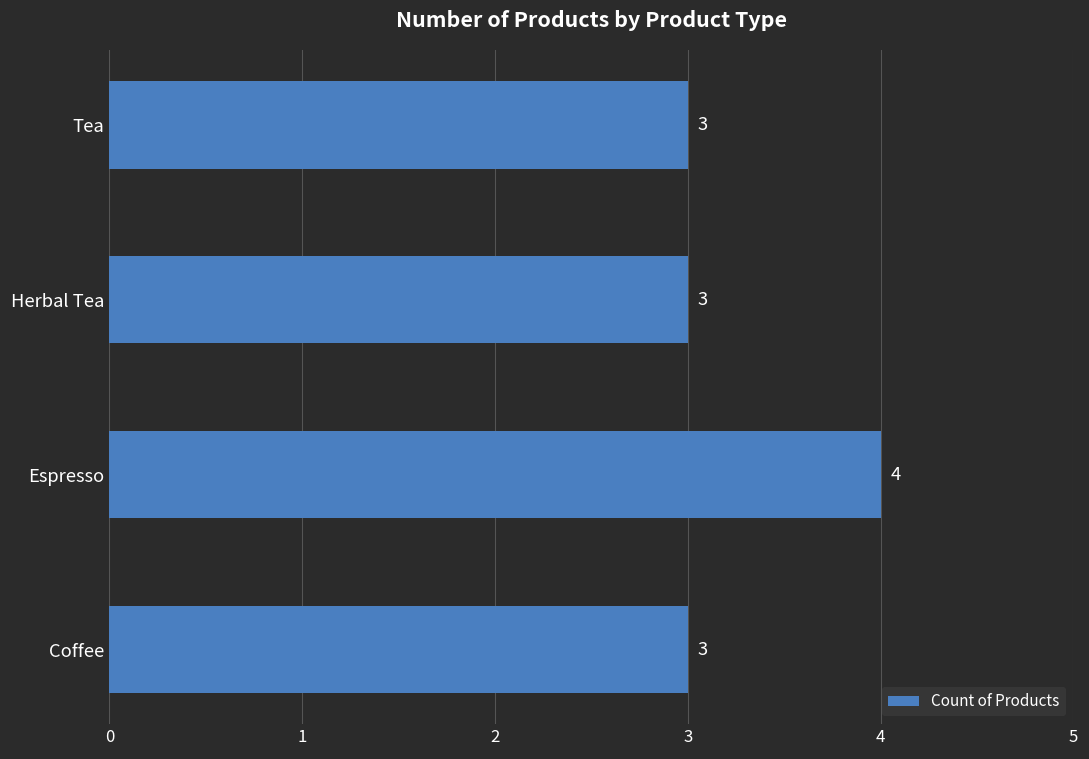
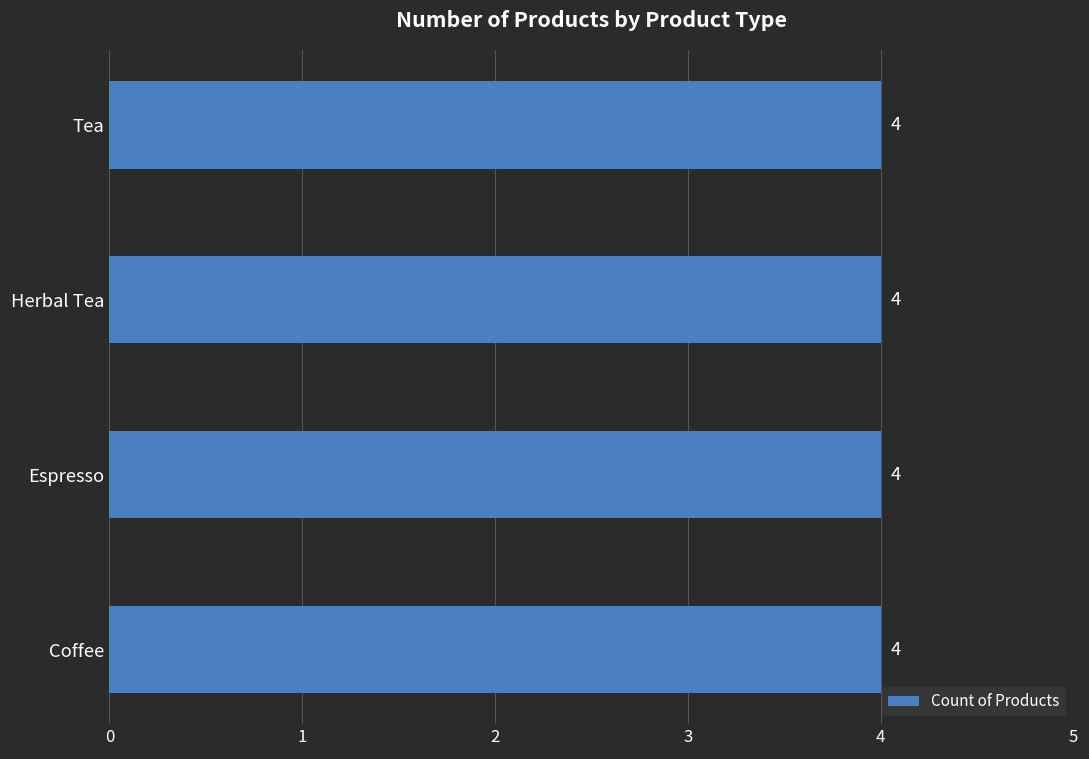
  {
-   "Tea": 3,
-   "Herbal Tea": 3,
+   "Tea": 4,
+   "Herbal Tea": 4,
    "Espresso": 4,
-   "Coffee": 3
+   "Coffee": 4
  }
